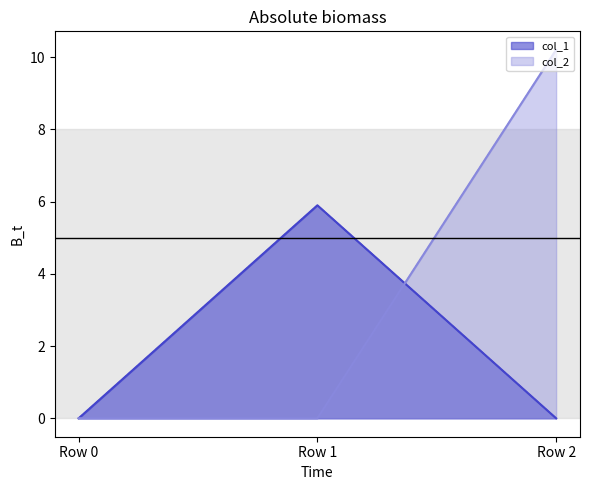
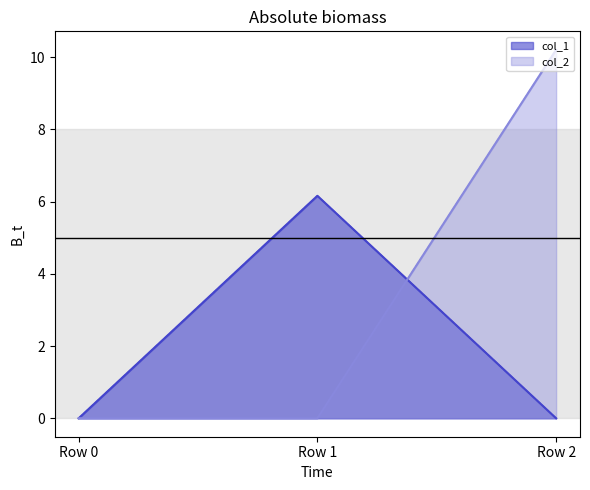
  {
    "col_1": {
-     "Row 1": 5.9,
+     "Row 1": 6.2,
      "Row 2": 0.0
    },
    "col_2": {
      "Row 1": 0.0
    }
  }
